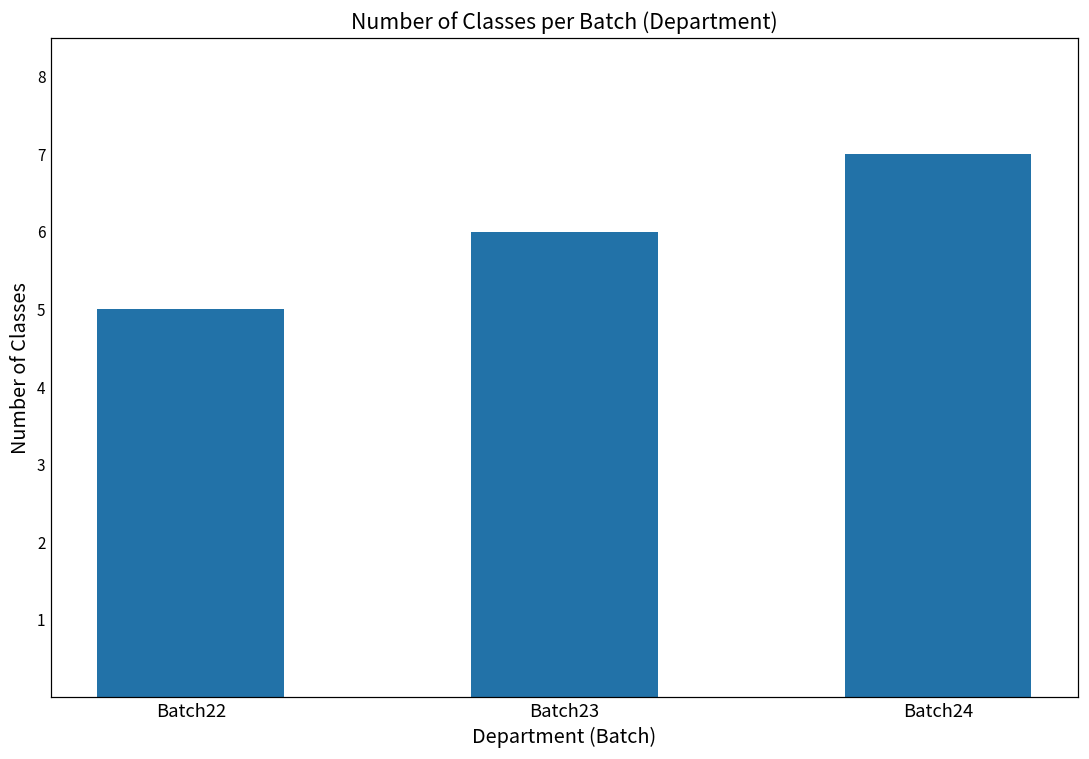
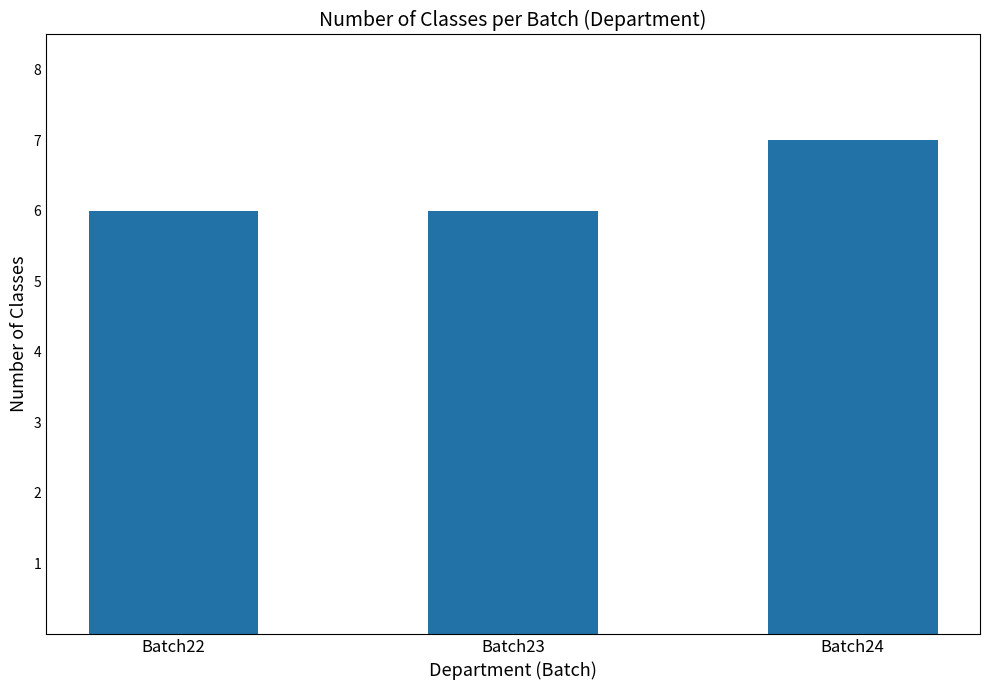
  {
-   "Batch22": 5,
+   "Batch22": 6,
    "Batch23": 6,
    "Batch24": 7
  }
